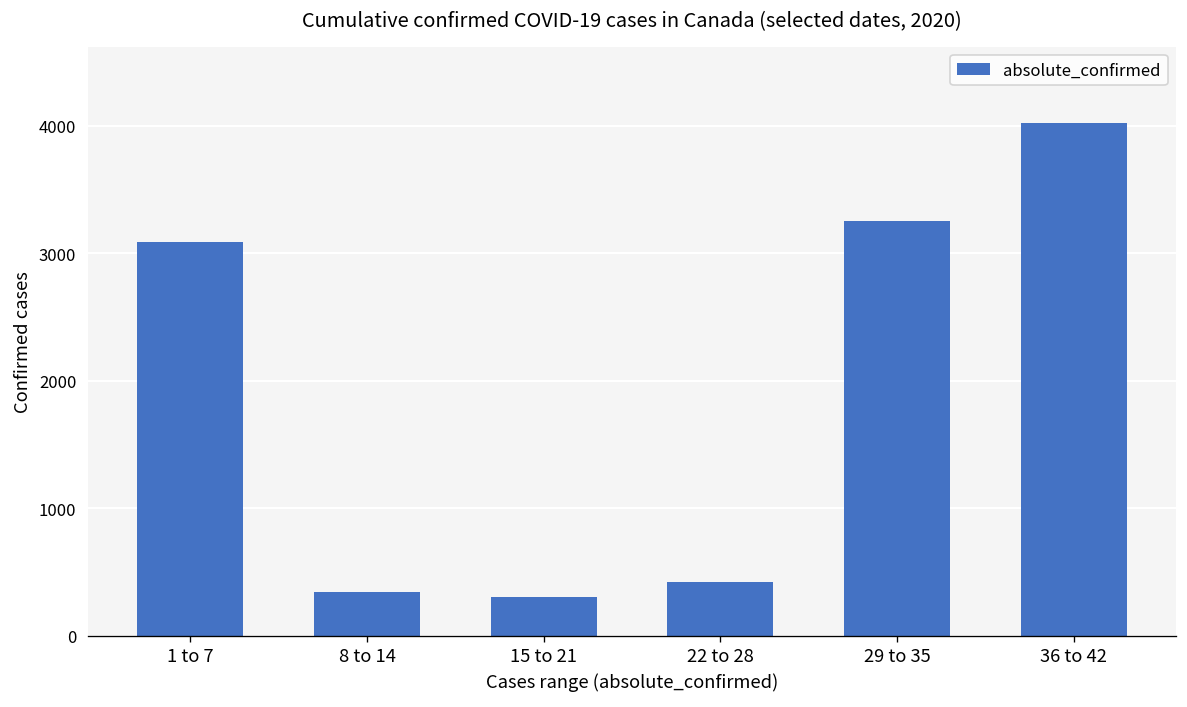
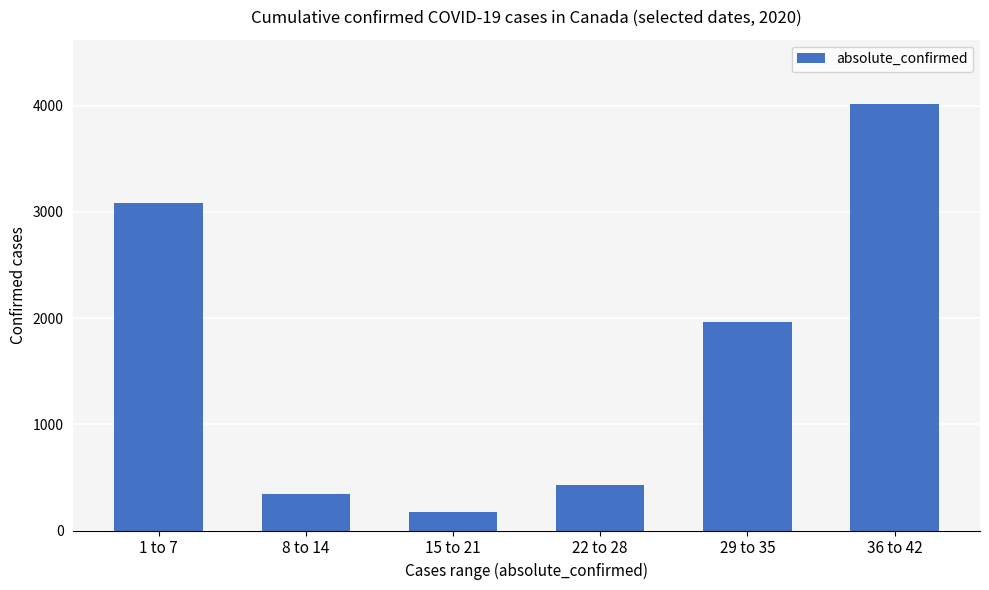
  {
    "1 to 7": 3090,
    "8 to 14": 340,
-   "15 to 21": 310,
+   "15 to 21": 180,
    "22 to 28": 420,
-   "29 to 35": 3250,
+   "29 to 35": 1960,
    "36 to 42": 4020
  }
